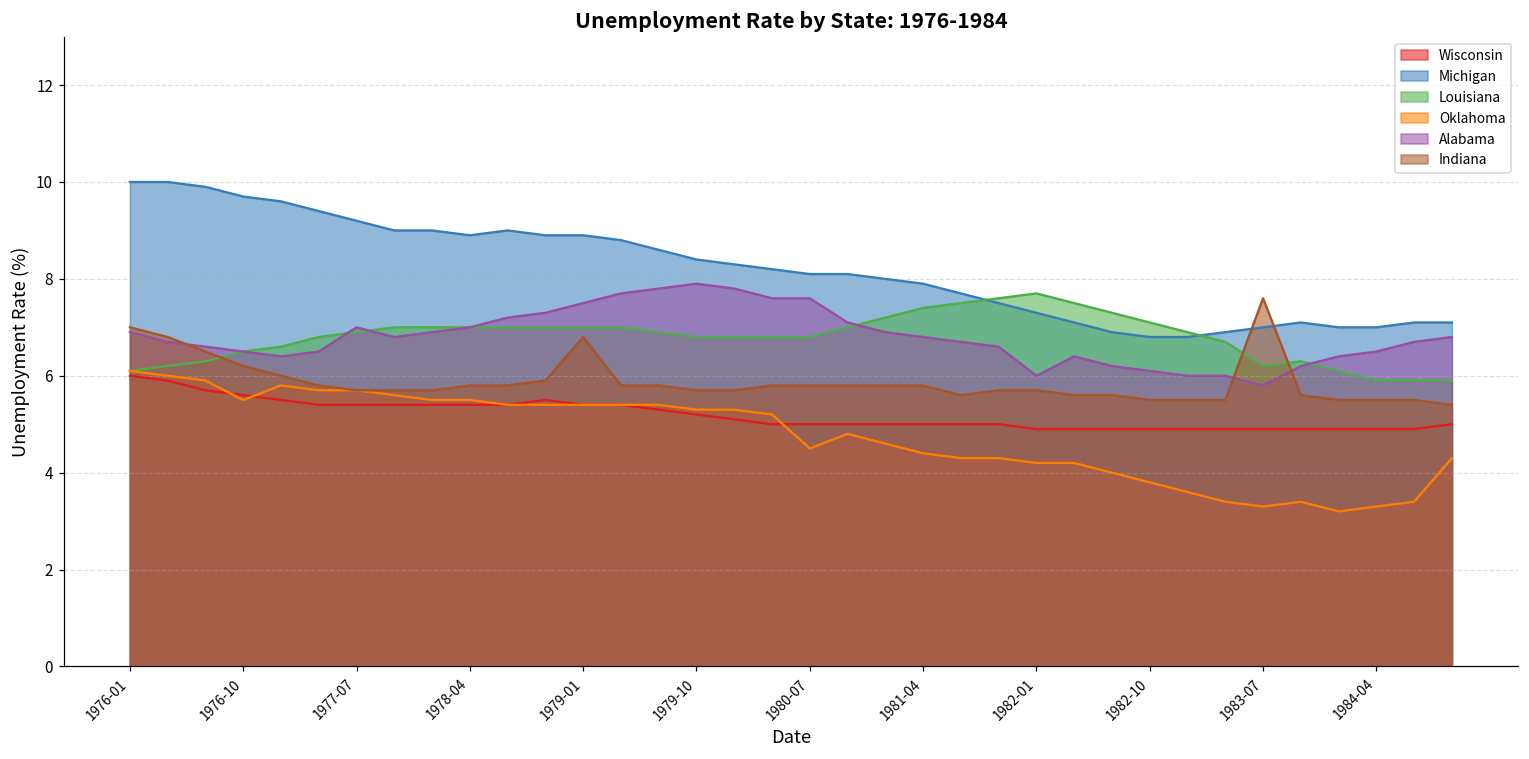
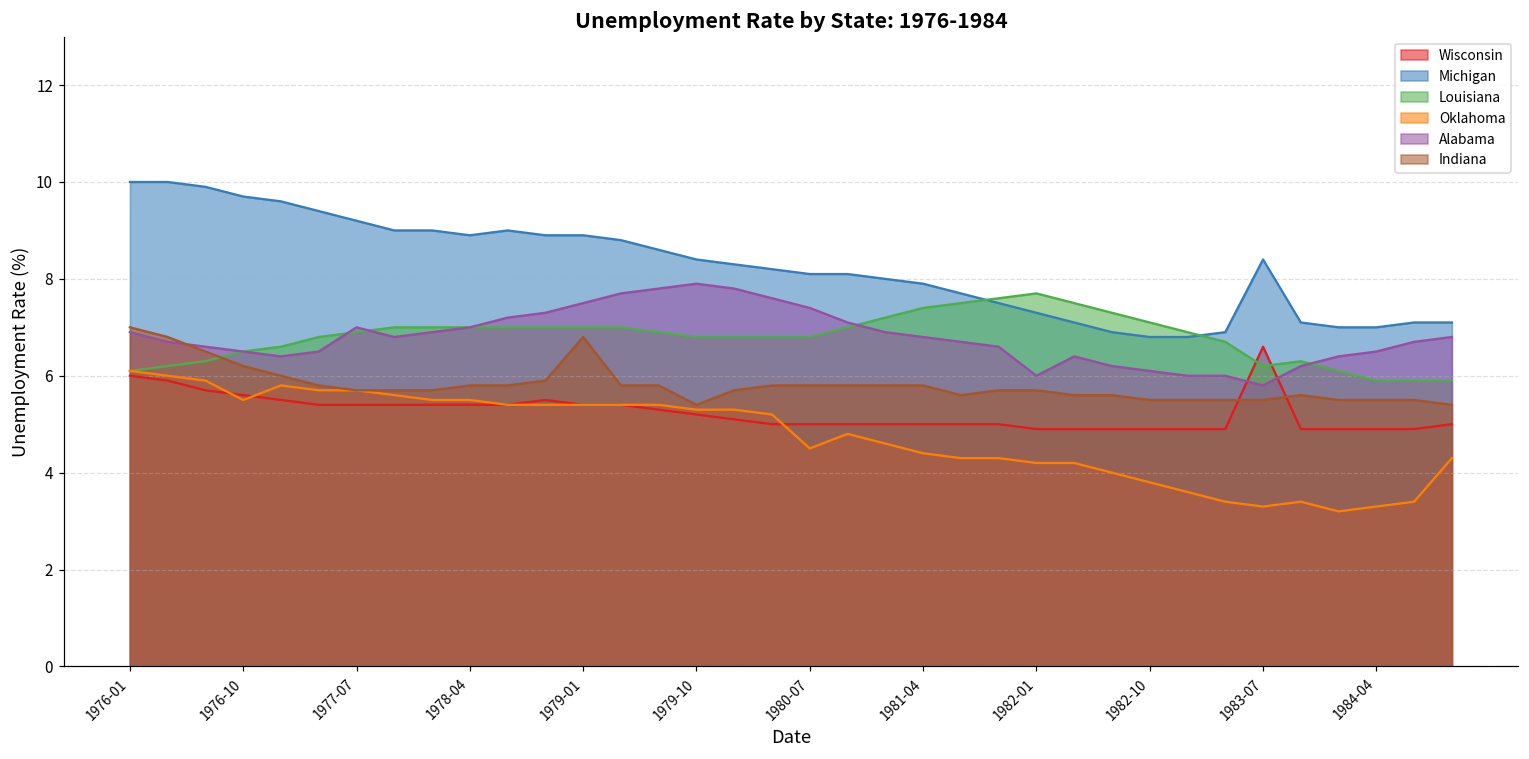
  {
    "Wisconsin": {
      "1976-01": 6.0,
      "1976-10": 5.6,
      "1977-07": 5.4,
      "1978-04": 5.4,
      "1979-10": 5.2,
      "1980-07": 5.0,
      "1981-04": 5.0,
      "1982-01": 4.9,
      "1982-10": 4.9,
-     "1983-07": 4.9,
+     "1983-07": 6.6,
      "1984-04": 4.9
    },
    "Michigan": {
      "1976-01": 10.0,
      "1976-10": 9.7,
      "1977-07": 9.2,
      "1978-04": 8.9,
      "1979-01": 8.9,
      "1979-10": 8.4,
      "1980-07": 8.1,
      "1981-04": 7.9,
      "1982-01": 7.3,
      "1982-10": 6.8,
-     "1983-07": 7.0,
+     "1983-07": 8.4,
      "1984-04": 7.0
    },
    "Louisiana": {
      "1977-07": 6.9,
      "1979-01": 7.0,
      "1979-10": 6.8,
      "1980-07": 6.8,
      "1981-04": 7.4,
      "1982-01": 7.7,
      "1982-10": 7.1,
      "1983-07": 6.2,
      "1984-04": 5.9
    },
    "Oklahoma": {
      "1976-10": 5.5,
      "1978-04": 5.5,
      "1979-10": 5.3,
      "1980-07": 4.5,
      "1981-04": 4.4,
      "1982-01": 4.2,
      "1982-10": 3.8,
      "1983-07": 3.3,
      "1984-04": 3.3
    },
    "Alabama": {
      "1976-01": 6.9,
      "1977-07": 7.0,
      "1979-01": 7.5,
      "1979-10": 7.9,
-     "1980-07": 7.6,
+     "1980-07": 7.4,
      "1981-04": 6.8,
      "1982-01": 6.0,
      "1982-10": 6.1,
      "1983-07": 5.8,
      "1984-04": 6.5
    },
    "Indiana": {
      "1976-01": 7.0,
      "1976-10": 6.2,
      "1978-04": 5.8,
      "1979-01": 6.8,
-     "1979-10": 5.7,
+     "1979-10": 5.4,
      "1980-07": 5.8,
      "1981-04": 5.8,
      "1982-01": 5.7,
      "1982-10": 5.5,
-     "1983-07": 7.6,
+     "1983-07": 5.5,
      "1984-04": 5.5
    }
  }
